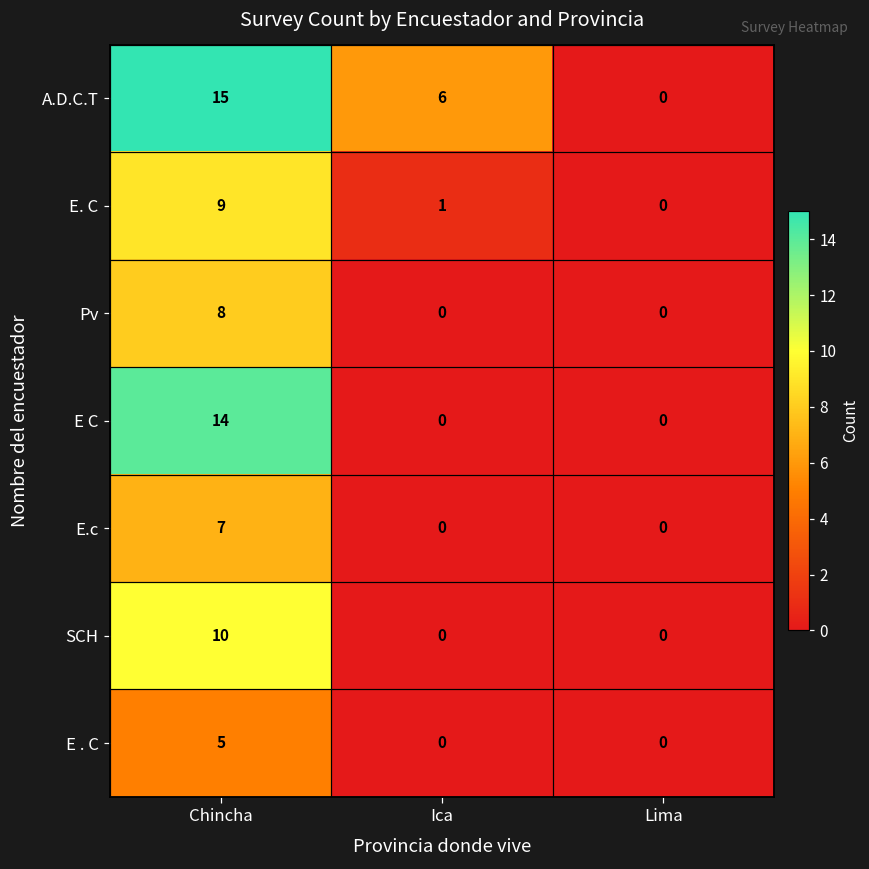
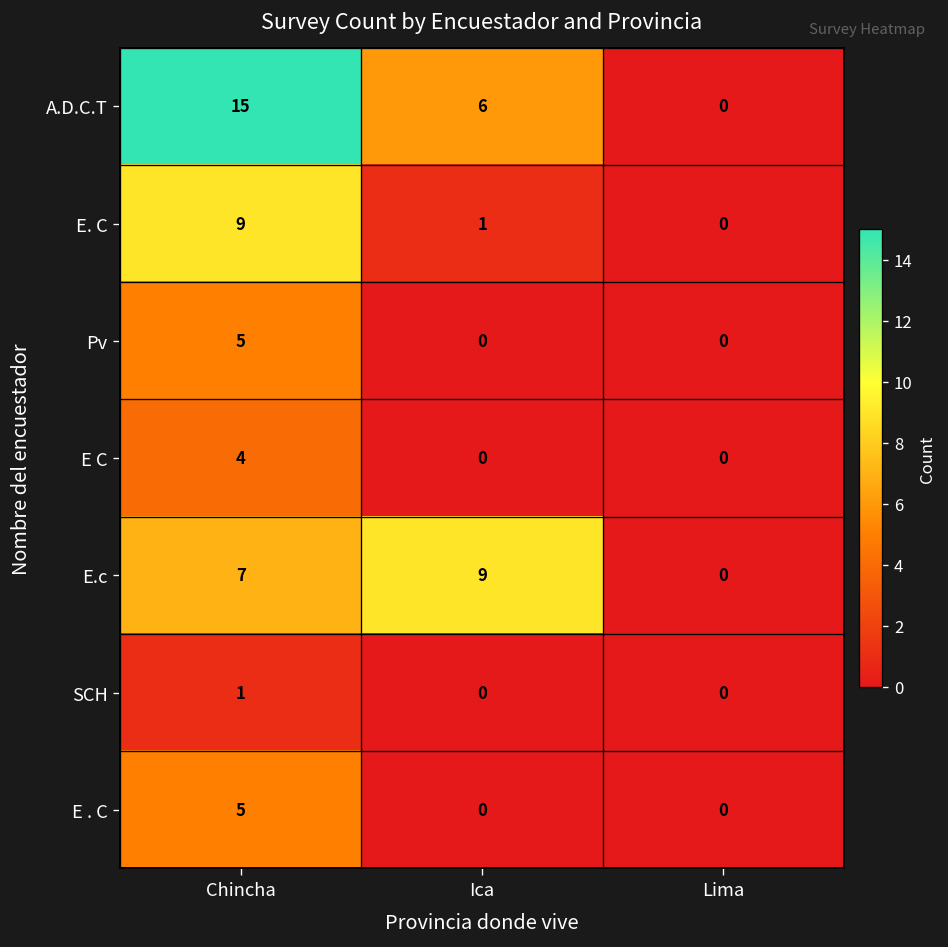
  {
    "A.D.C.T": {
      "Chincha": 15,
      "Ica": 6,
      "Lima": 0
    },
    "E. C": {
      "Chincha": 9,
      "Ica": 1,
      "Lima": 0
    },
    "Pv": {
-     "Chincha": 8,
+     "Chincha": 5,
      "Ica": 0,
      "Lima": 0
    },
    "E C": {
-     "Chincha": 14,
+     "Chincha": 4,
      "Ica": 0,
      "Lima": 0
    },
    "E.c": {
      "Chincha": 7,
-     "Ica": 0,
+     "Ica": 9,
      "Lima": 0
    },
    "SCH": {
-     "Chincha": 10,
+     "Chincha": 1,
      "Ica": 0,
      "Lima": 0
    },
    "E . C": {
      "Chincha": 5,
      "Ica": 0,
      "Lima": 0
    }
  }
